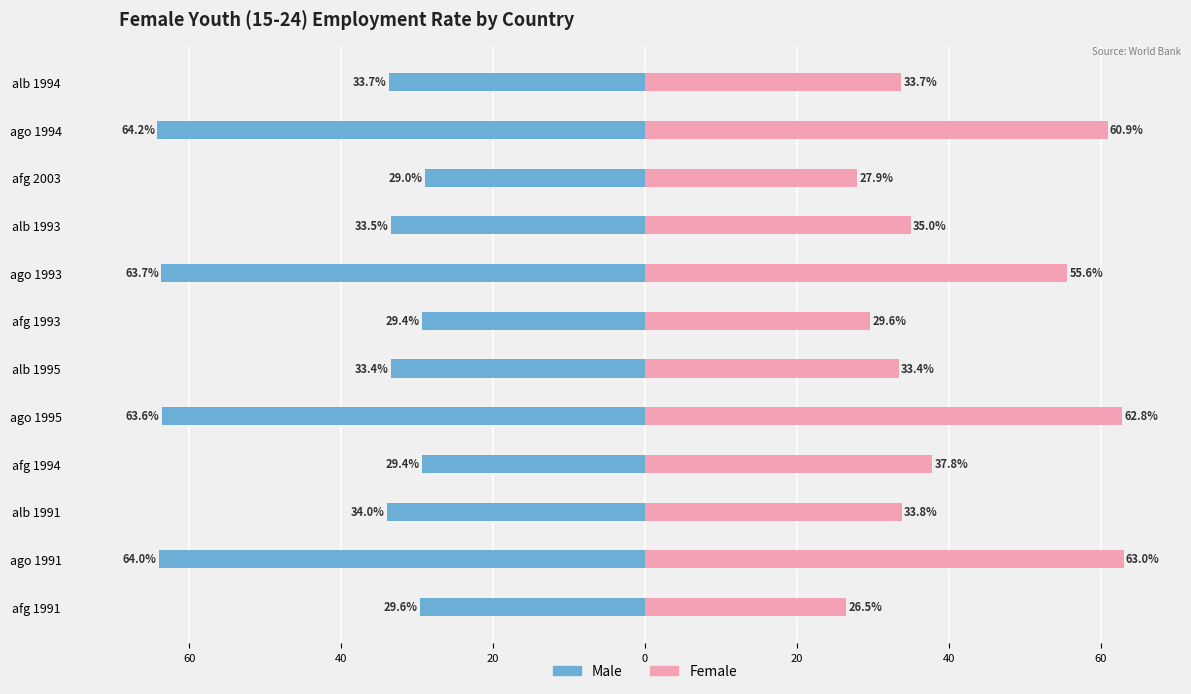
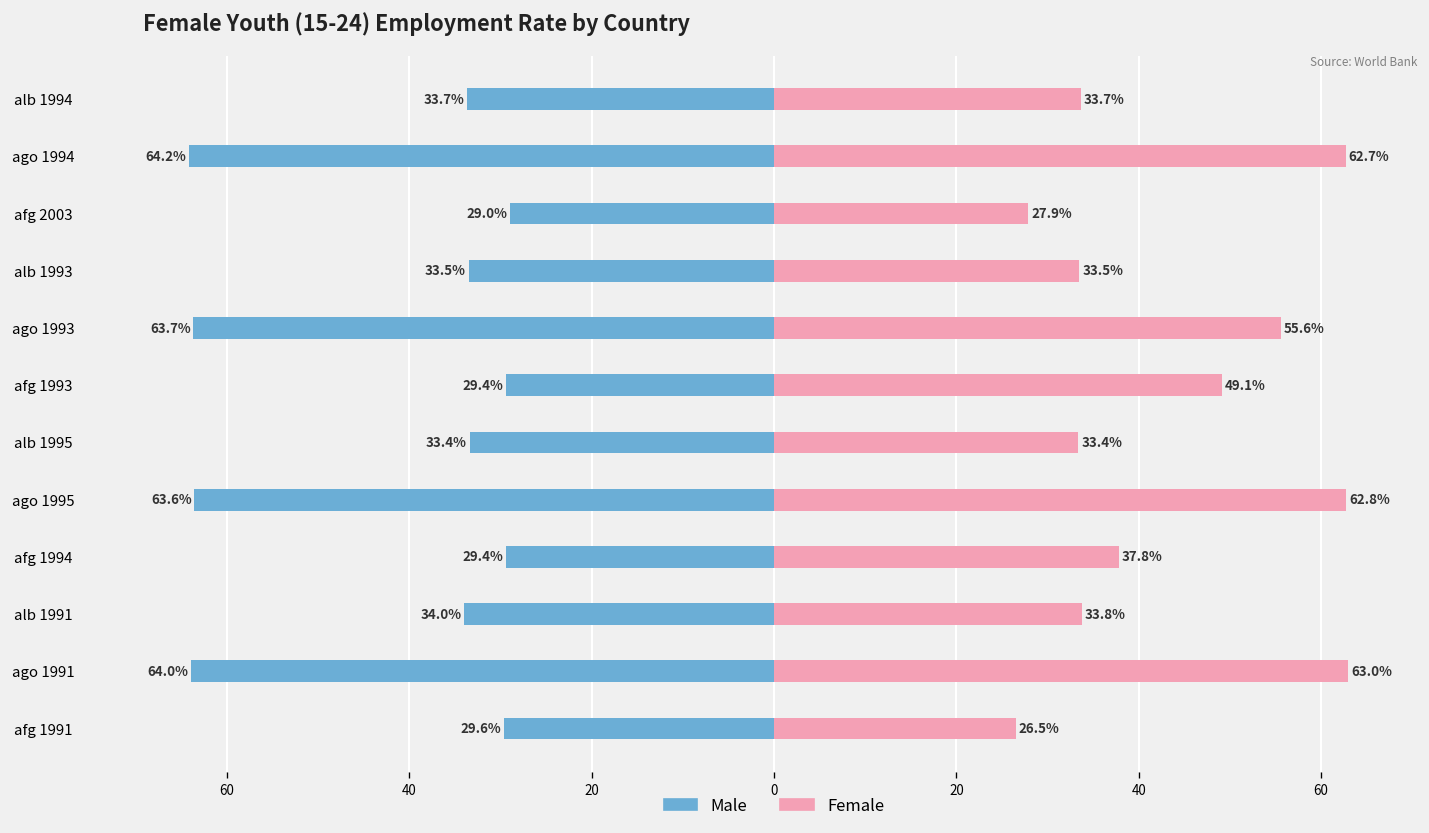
  {
    "Female": {
      "alb 1994": "33.7%",
-     "ago 1994": "60.9%",
+     "ago 1994": "62.7%",
      "afg 2003": "27.9%",
-     "alb 1993": "35.0%",
+     "alb 1993": "33.5%",
      "ago 1993": "55.6%",
-     "afg 1993": "29.6%",
+     "afg 1993": "49.1%",
      "alb 1995": "33.4%",
      "ago 1995": "62.8%",
      "afg 1994": "37.8%",
      "alb 1991": "33.8%",
      "ago 1991": "63.0%",
      "afg 1991": "26.5%"
    }
  }
